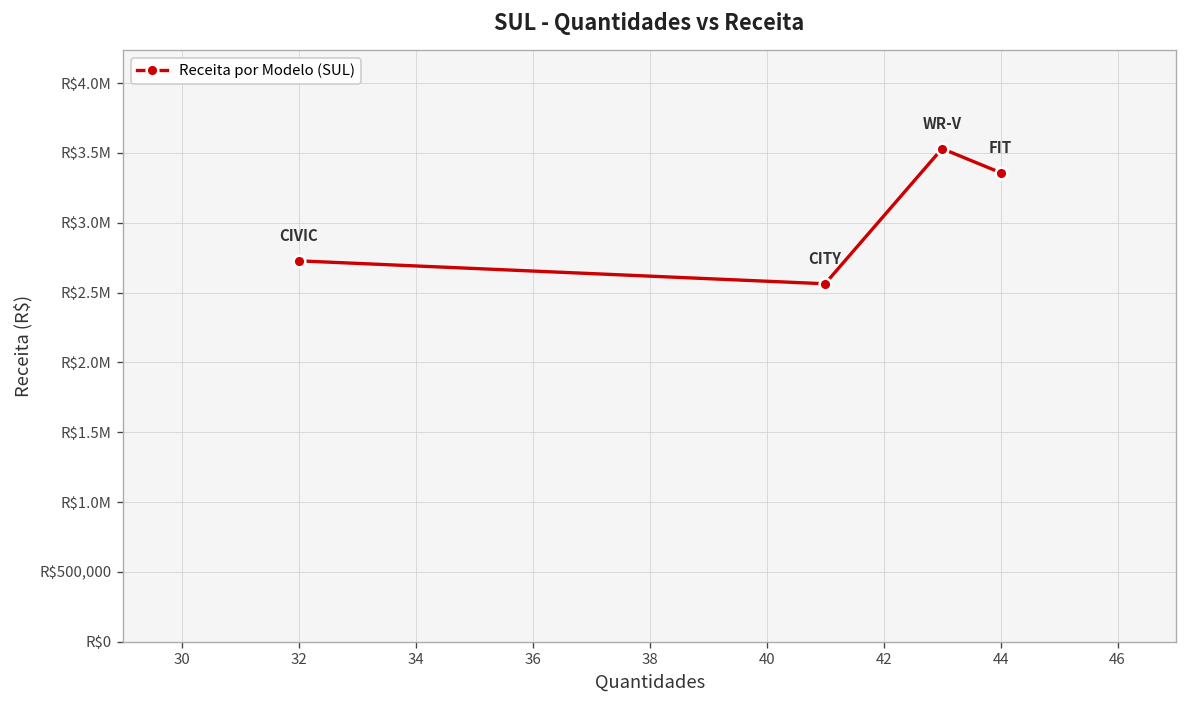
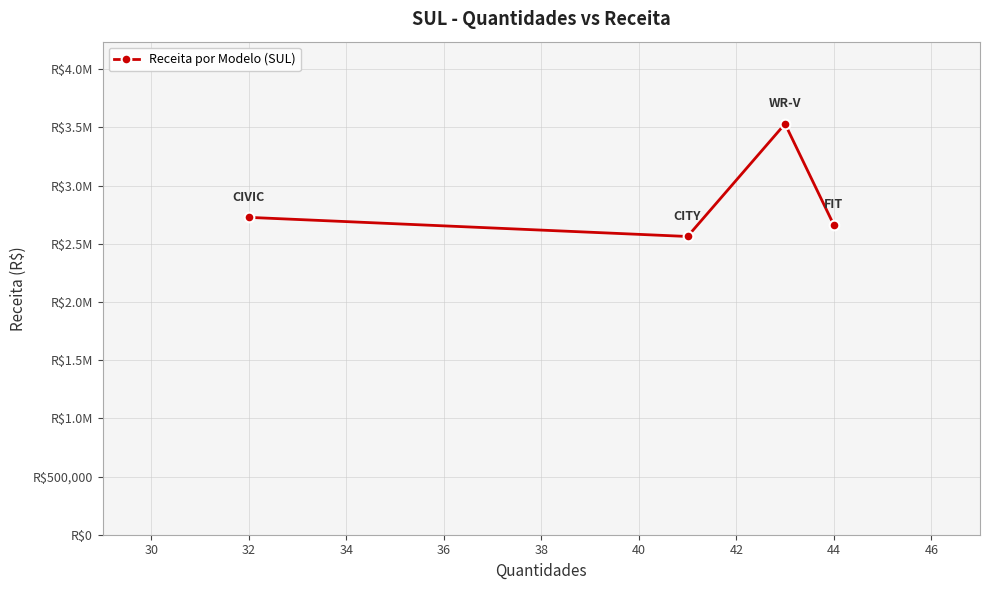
  {
    "32": "R$2,730,000",
-   "44": "R$3,360,000"
+   "44": "R$2,660,000"
  }
